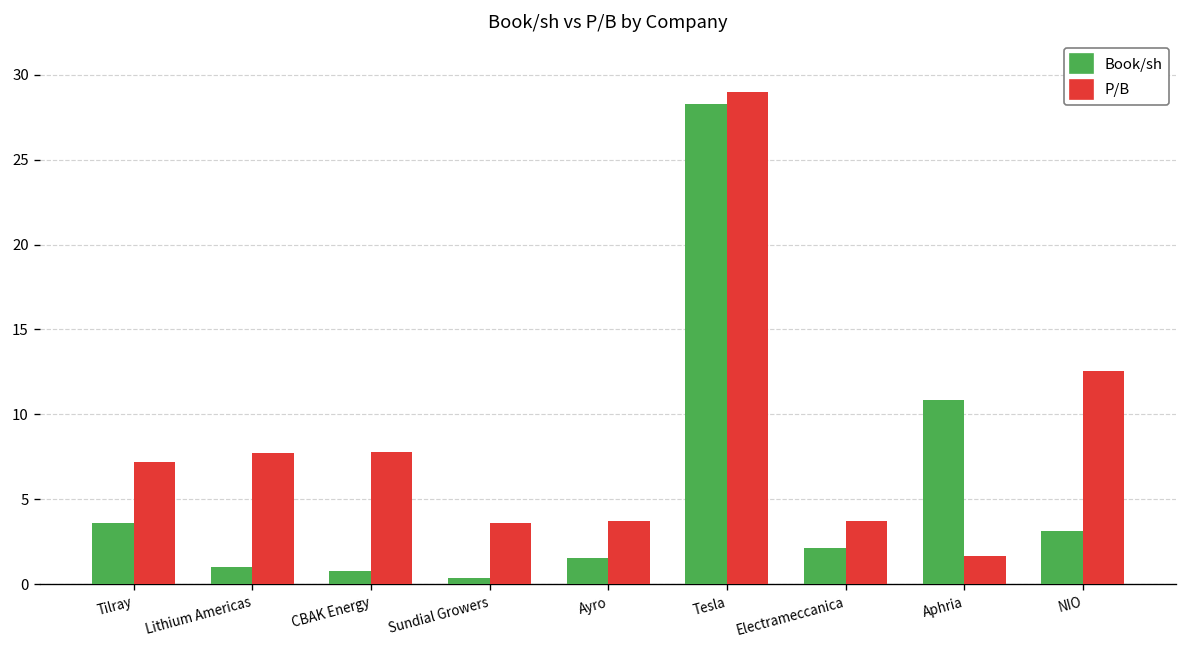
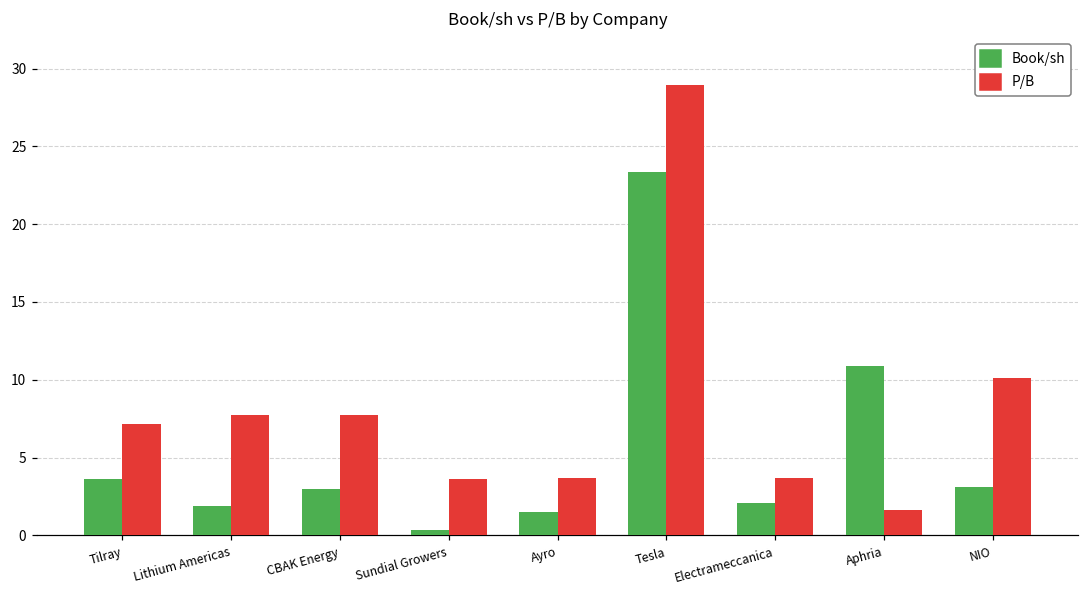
  {
    "Book/sh": {
      "Tilray": 3.6,
-     "Lithium Americas": 1.0,
-     "CBAK Energy": 0.8,
+     "Lithium Americas": 1.9,
+     "CBAK Energy": 3.0,
      "Sundial Growers": 0.4,
      "Ayro": 1.5,
-     "Tesla": 28.3,
+     "Tesla": 23.4,
      "Electrameccanica": 2.1,
      "Aphria": 10.9,
      "NIO": 3.1
    },
    "P/B": {
      "Tilray": 7.2,
      "Lithium Americas": 7.7,
      "CBAK Energy": 7.8,
      "Sundial Growers": 3.6,
      "Ayro": 3.7,
      "Tesla": 29.0,
      "Electrameccanica": 3.7,
      "Aphria": 1.6,
-     "NIO": 12.5
+     "NIO": 10.1
    }
  }
